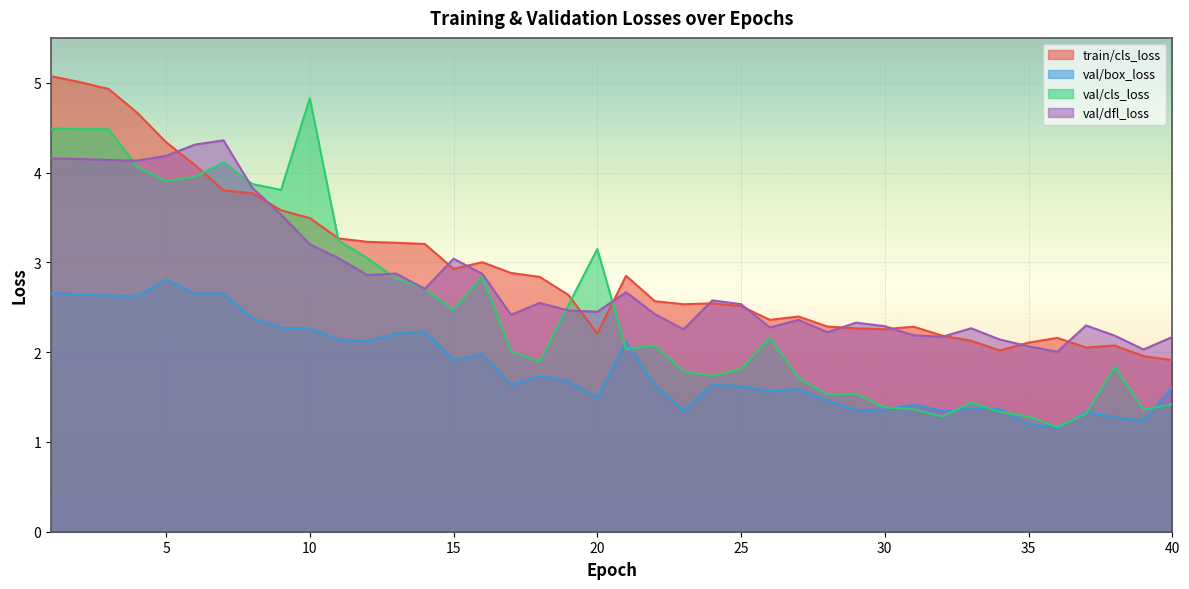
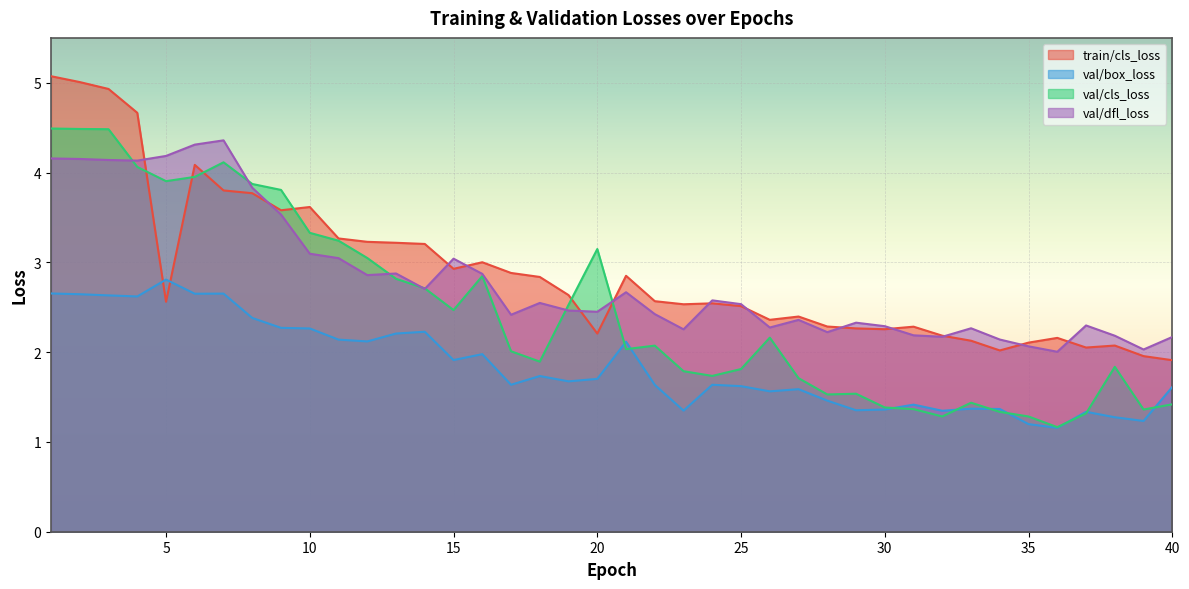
  {
    "train/cls_loss": {
-     "5": 4.3,
-     "10": 3.5,
+     "5": 2.6,
+     "10": 3.6,
      "15": 2.9,
      "20": 2.2,
      "30": 2.3,
      "35": 2.1,
      "40": 1.9
    },
    "val/box_loss": {
      "5": 2.8,
      "10": 2.3,
      "15": 1.9,
-     "20": 1.5,
+     "20": 1.7,
      "25": 1.6,
      "35": 1.2,
      "40": 1.6
    },
    "val/cls_loss": {
      "5": 3.9,
-     "10": 4.8,
+     "10": 3.3,
      "15": 2.5,
      "20": 3.1,
      "25": 1.8,
      "35": 1.3,
      "40": 1.4
    },
    "val/dfl_loss": {
      "5": 4.2,
-     "10": 3.2,
+     "10": 3.1,
      "15": 3.0,
      "20": 2.4,
      "30": 2.3,
      "35": 2.1,
      "40": 2.2
    }
  }
